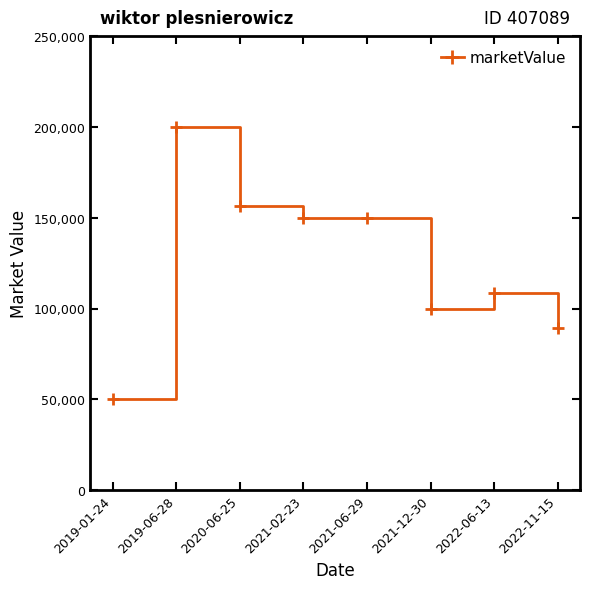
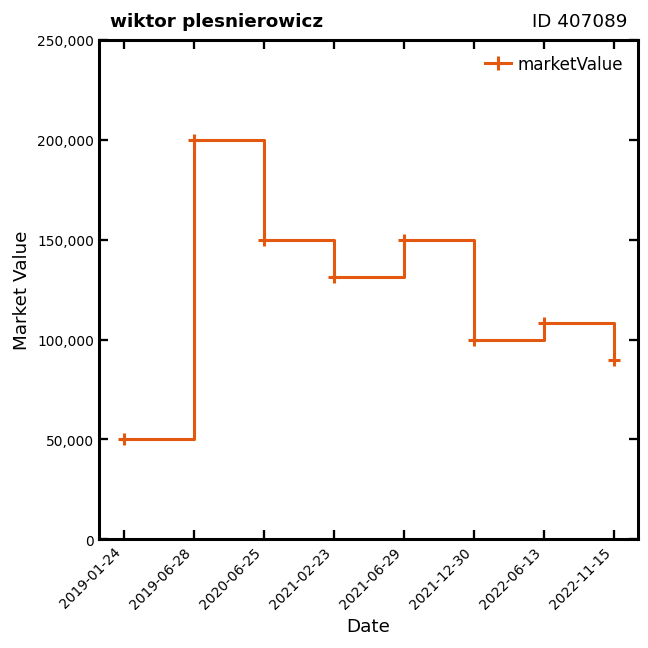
  {
    "2019-01-24": "50,000",
    "2019-06-28": "200,000",
-   "2020-06-25": "156,000",
-   "2021-02-23": "150,000",
+   "2020-06-25": "150,000",
+   "2021-02-23": "131,000",
    "2021-06-29": "150,000",
    "2021-12-30": "100,000",
    "2022-06-13": "108,000",
    "2022-11-15": "90,000"
  }
